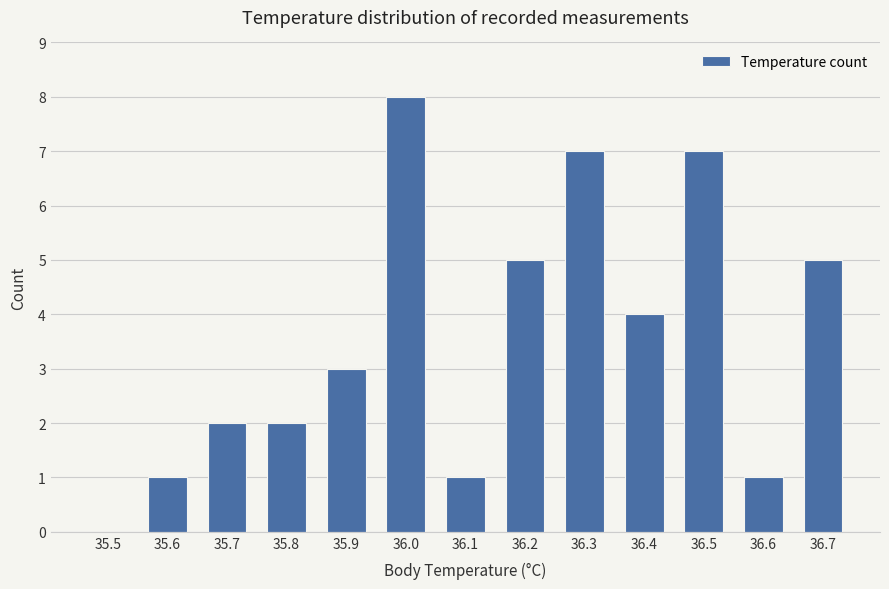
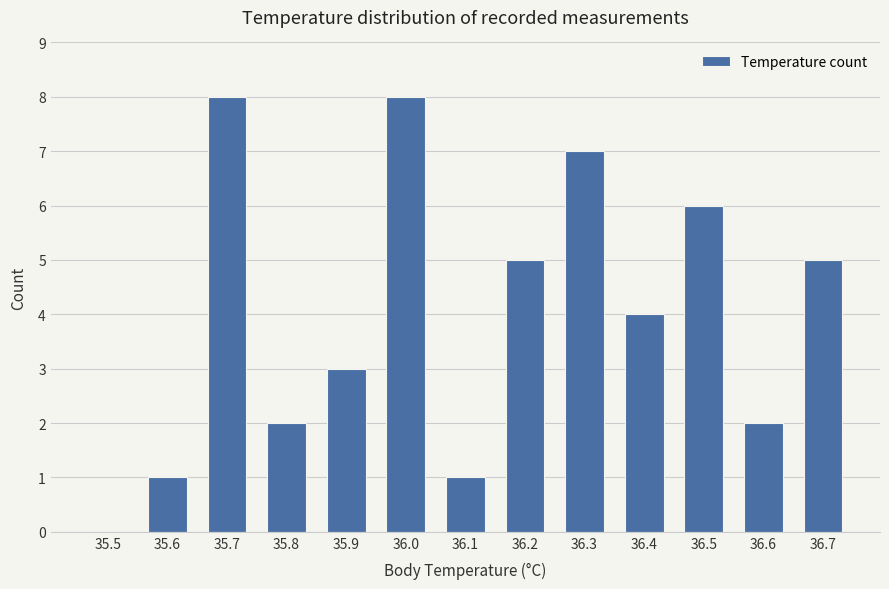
  {
    "35.5": 0,
    "35.6": 1,
-   "35.7": 2,
+   "35.7": 8,
    "35.8": 2,
    "35.9": 3,
    "36.0": 8,
    "36.1": 1,
    "36.2": 5,
    "36.3": 7,
    "36.4": 4,
-   "36.5": 7,
-   "36.6": 1,
+   "36.5": 6,
+   "36.6": 2,
    "36.7": 5
  }
